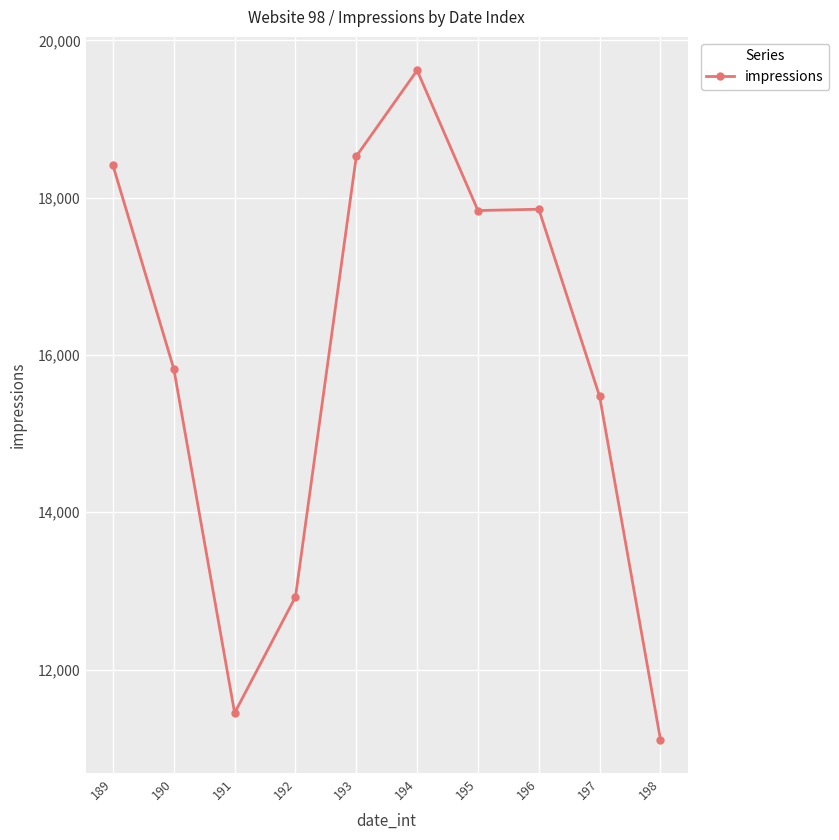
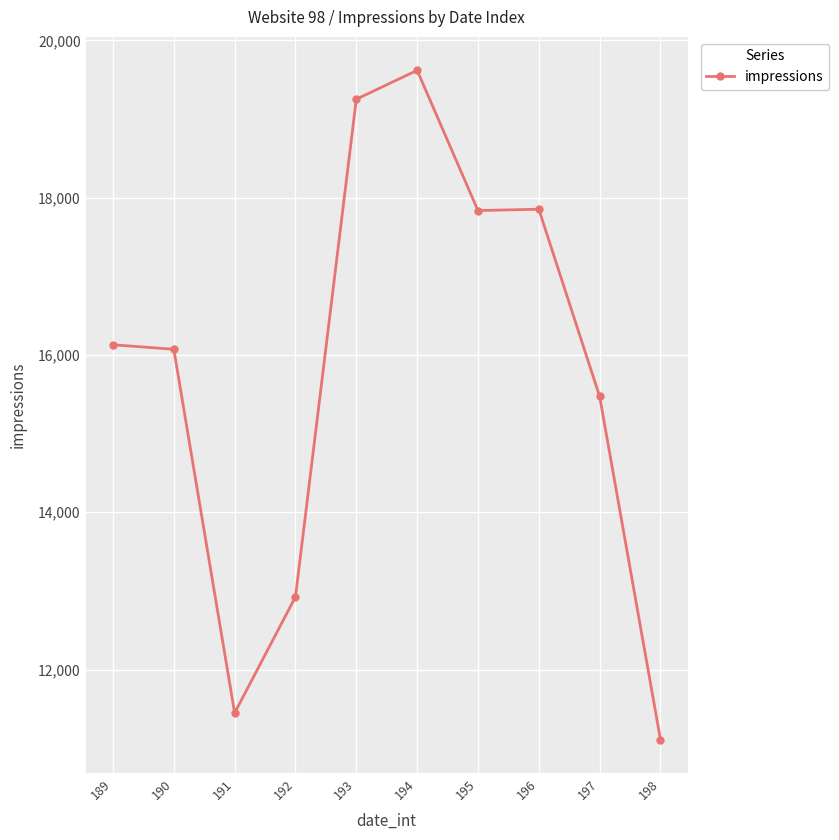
  {
-   "189": "18,400",
-   "190": "15,800",
+   "189": "16,100",
+   "190": "16,100",
    "191": "11,400",
    "192": "12,900",
-   "193": "18,500",
+   "193": "19,300",
    "194": "19,600",
    "195": "17,800",
    "196": "17,900",
    "197": "15,500",
    "198": "11,100"
  }
